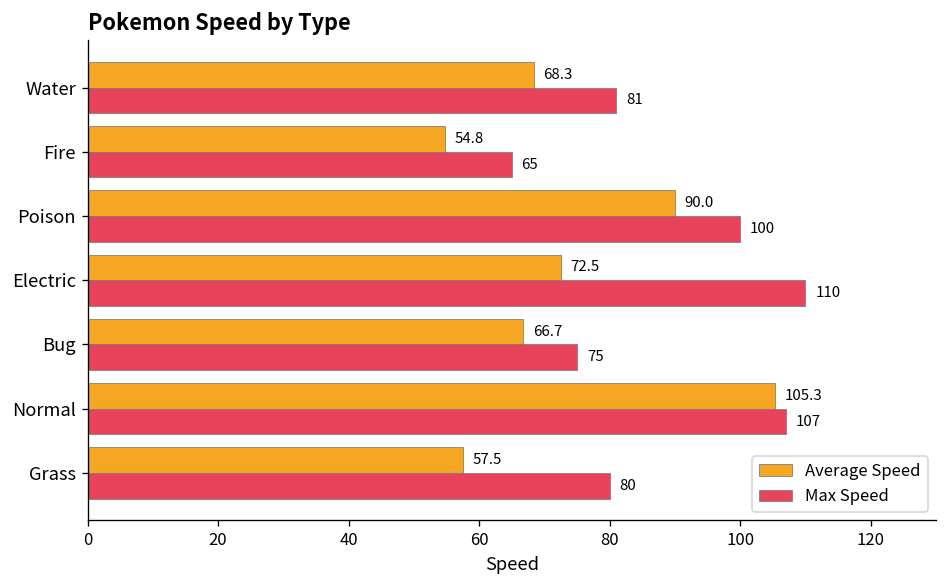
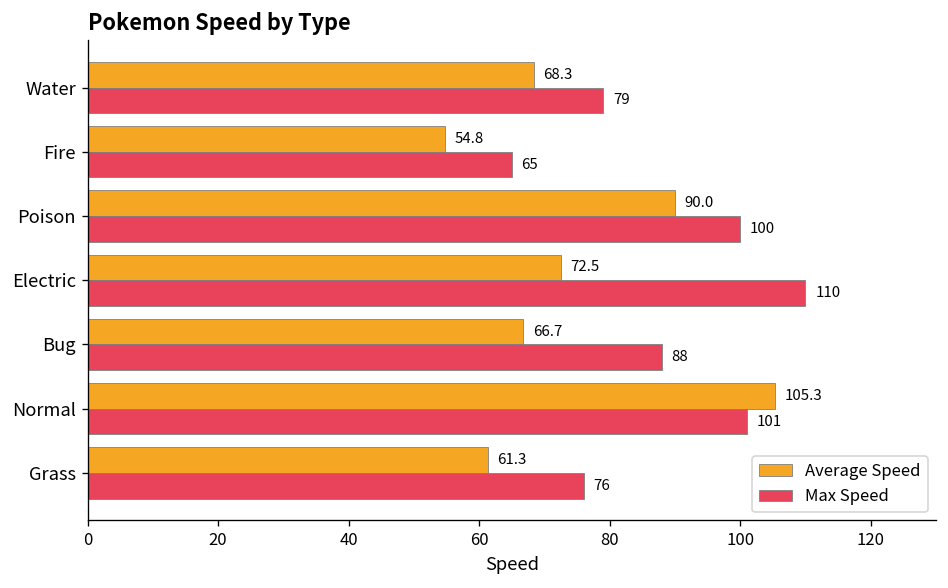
  {
    "Average Speed": {
      "Water": 68.3,
      "Fire": 54.8,
      "Poison": 90.0,
      "Electric": 72.5,
      "Bug": 66.7,
      "Normal": 105.3,
-     "Grass": 57.5
+     "Grass": 61.3
    },
    "Max Speed": {
-     "Water": 81,
+     "Water": 79,
      "Fire": 65,
      "Poison": 100,
      "Electric": 110,
-     "Bug": 75,
-     "Normal": 107,
-     "Grass": 80
+     "Bug": 88,
+     "Normal": 101,
+     "Grass": 76
    }
  }
